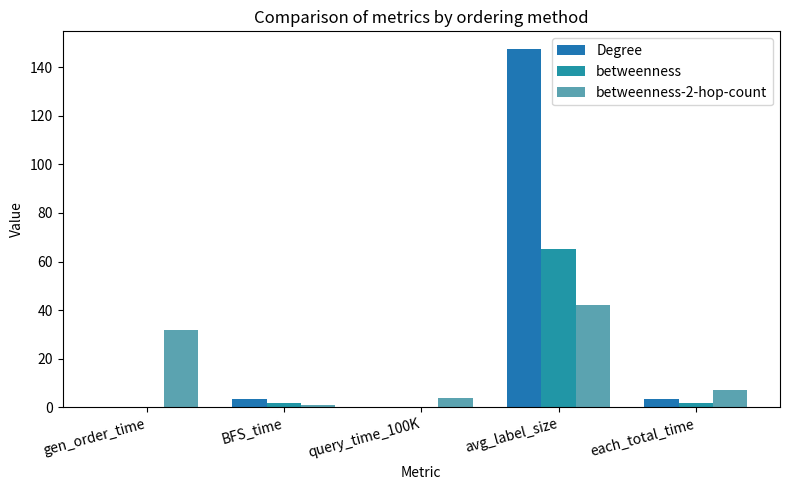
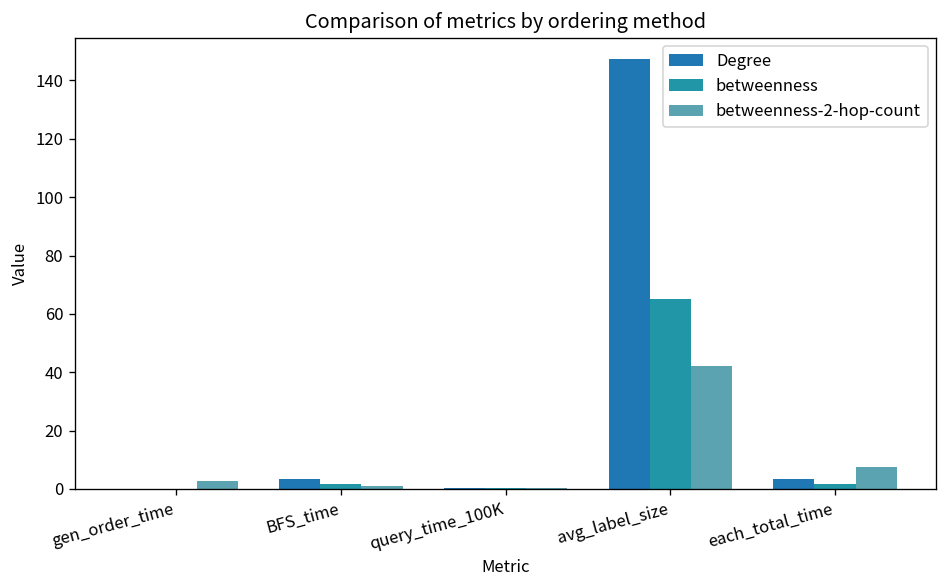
  {
    "betweenness-2-hop-count": {
-     "gen_order_time": 32,
-     "query_time_100K": 4,
+     "gen_order_time": 3,
+     "query_time_100K": 0,
      "avg_label_size": 42,
      "each_total_time": 7
    }
  }
